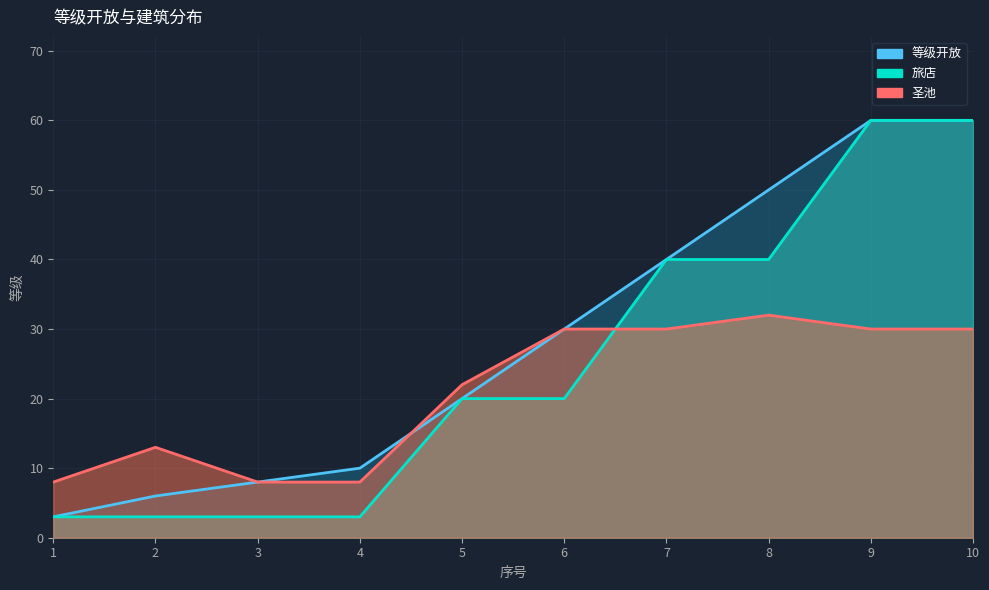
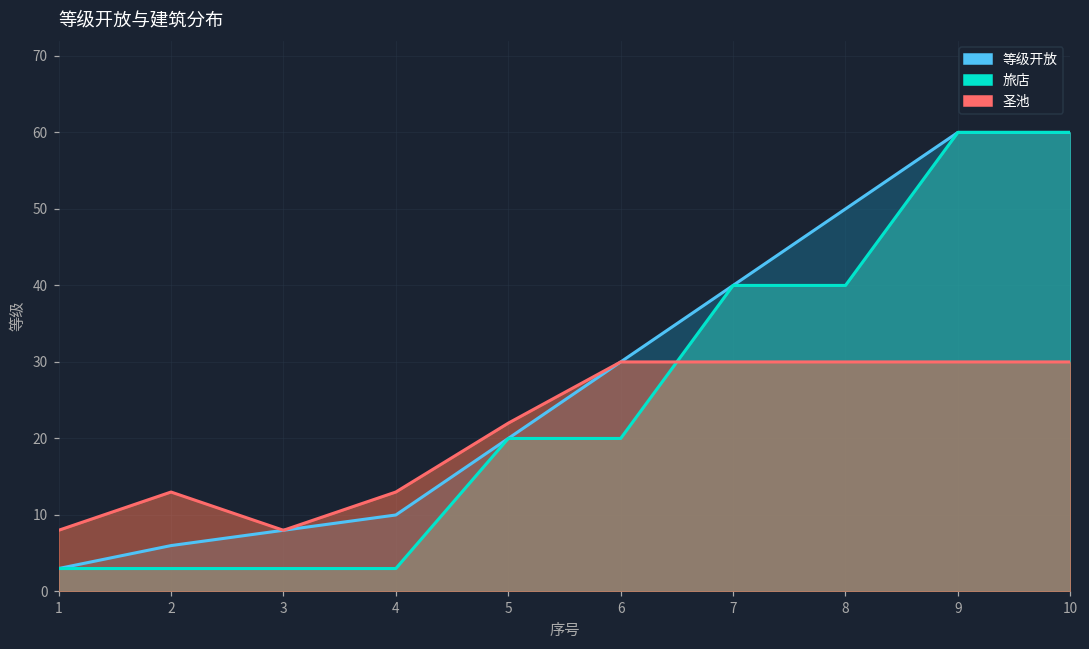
  {
    "圣池": {
      "1": 8,
      "2": 13,
-     "4": 8,
+     "4": 13,
      "5": 22,
      "7": 30,
-     "8": 32,
+     "8": 30,
      "9": 30,
      "10": 30
    }
  }
